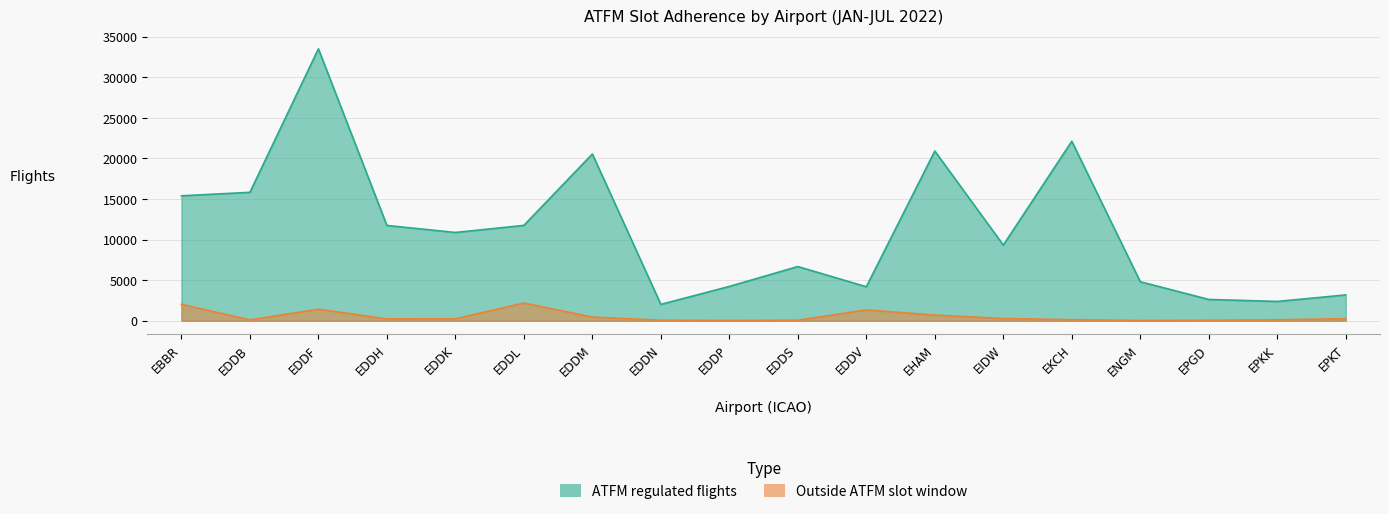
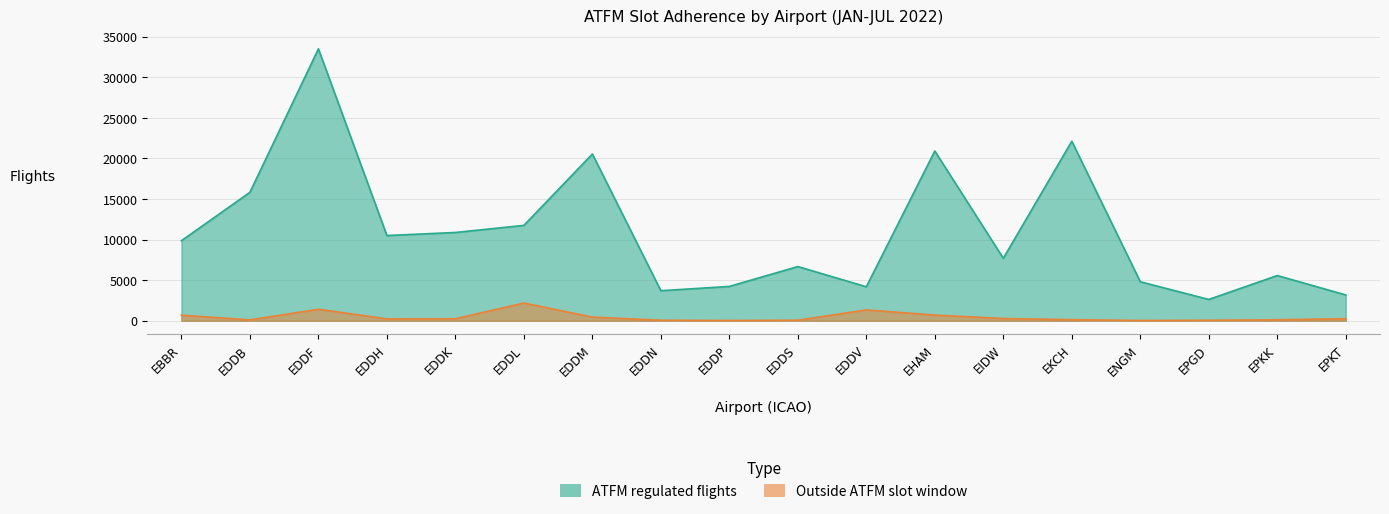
  {
    "ATFM regulated flights": {
-     "EBBR": 15000,
+     "EBBR": 10000,
      "EDDB": 16000,
      "EDDF": 34000,
-     "EDDH": 12000,
+     "EDDH": 11000,
      "EDDK": 11000,
      "EDDL": 12000,
      "EDDM": 21000,
-     "EDDN": 2000,
+     "EDDN": 4000,
      "EDDP": 4000,
      "EDDS": 7000,
      "EDDV": 4000,
      "EHAM": 21000,
-     "EIDW": 9000,
+     "EIDW": 8000,
      "EKCH": 22000,
      "ENGM": 5000,
      "EPGD": 3000,
-     "EPKK": 2000,
+     "EPKK": 6000,
      "EPKT": 3000
    },
    "Outside ATFM slot window": {
-     "EBBR": 2000,
+     "EBBR": 1000,
      "EDDB": 0,
      "EDDF": 1000,
      "EDDH": 0,
      "EDDK": 0,
      "EDDL": 2000,
      "EDDM": 0,
      "EDDN": 0,
      "EDDP": 0,
      "EDDS": 0,
      "EDDV": 1000,
      "EHAM": 1000,
      "EIDW": 0,
      "EKCH": 0,
      "ENGM": 0,
      "EPGD": 0,
      "EPKK": 0,
      "EPKT": 0
    }
  }
